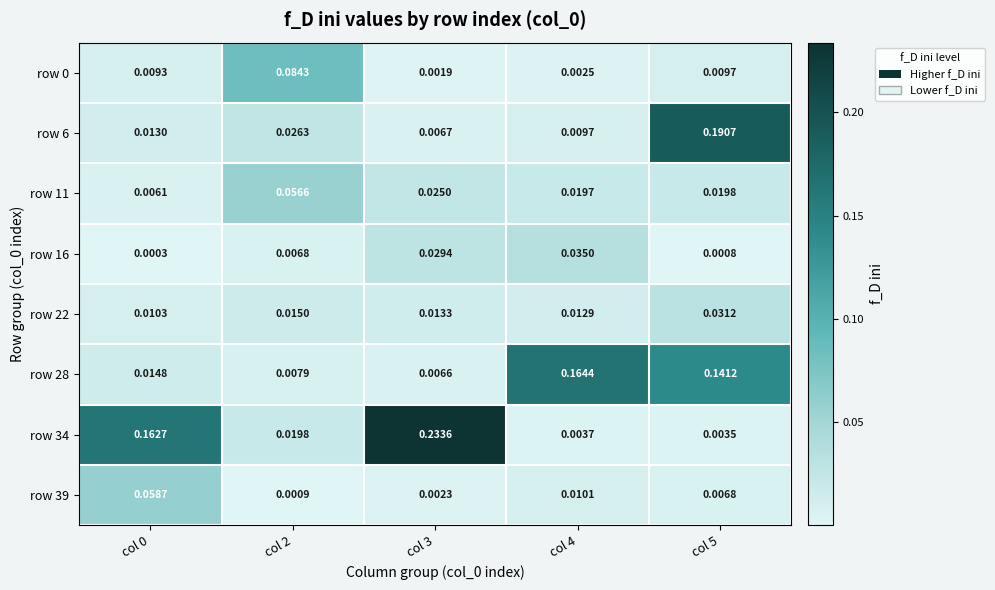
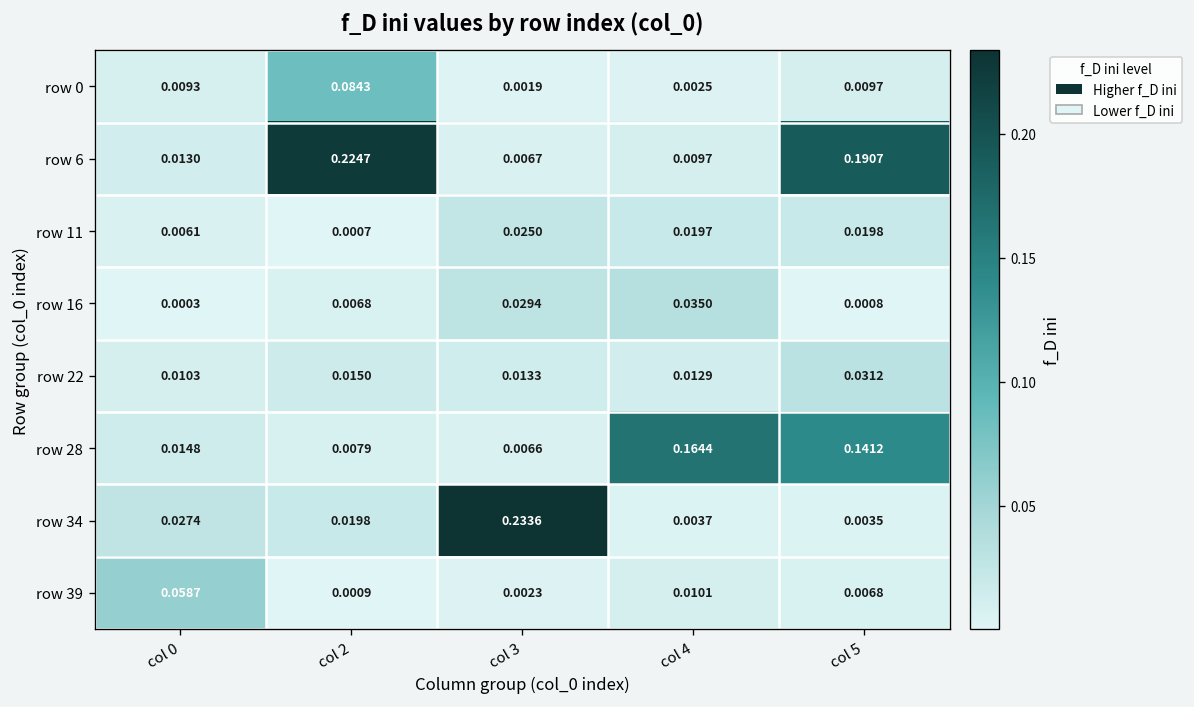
  {
    "row 0": {
      "col 0": 0.0093,
      "col 2": 0.0843,
      "col 3": 0.0019,
      "col 4": 0.0025,
      "col 5": 0.0097
    },
    "row 6": {
      "col 0": 0.0130,
-     "col 2": 0.0263,
+     "col 2": 0.2247,
      "col 3": 0.0067,
      "col 4": 0.0097,
      "col 5": 0.1907
    },
    "row 11": {
      "col 0": 0.0061,
-     "col 2": 0.0566,
+     "col 2": 0.0007,
      "col 3": 0.0250,
      "col 4": 0.0197,
      "col 5": 0.0198
    },
    "row 16": {
      "col 0": 0.0003,
      "col 2": 0.0068,
      "col 3": 0.0294,
      "col 4": 0.0350,
      "col 5": 0.0008
    },
    "row 22": {
      "col 0": 0.0103,
      "col 2": 0.0150,
      "col 3": 0.0133,
      "col 4": 0.0129,
      "col 5": 0.0312
    },
    "row 28": {
      "col 0": 0.0148,
      "col 2": 0.0079,
      "col 3": 0.0066,
      "col 4": 0.1644,
      "col 5": 0.1412
    },
    "row 34": {
-     "col 0": 0.1627,
+     "col 0": 0.0274,
      "col 2": 0.0198,
      "col 3": 0.2336,
      "col 4": 0.0037,
      "col 5": 0.0035
    },
    "row 39": {
      "col 0": 0.0587,
      "col 2": 0.0009,
      "col 3": 0.0023,
      "col 4": 0.0101,
      "col 5": 0.0068
    }
  }
